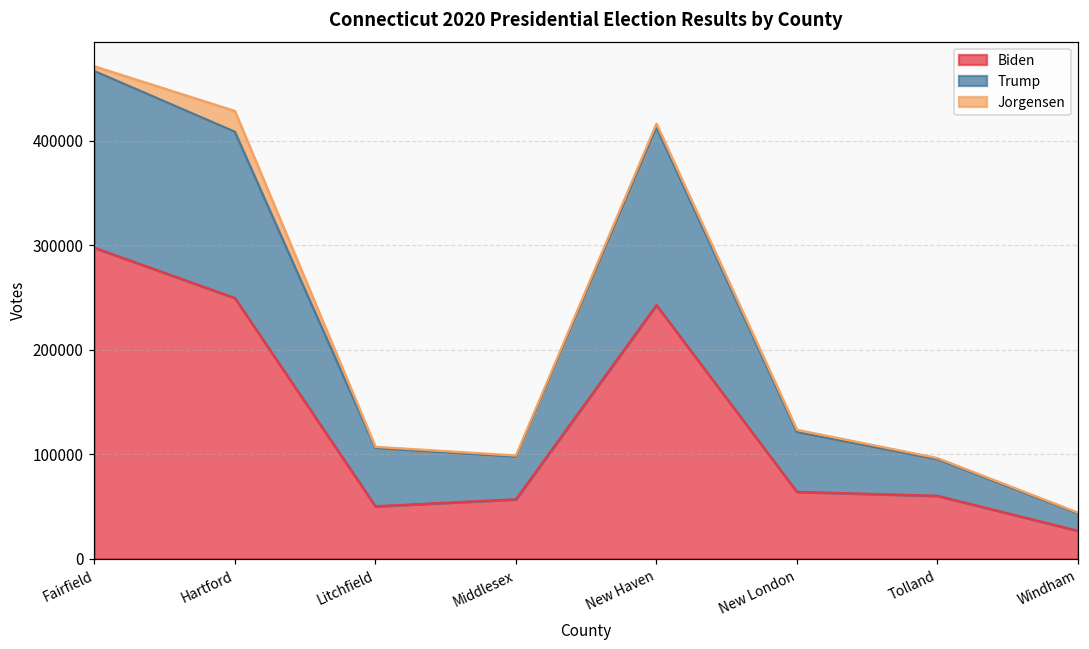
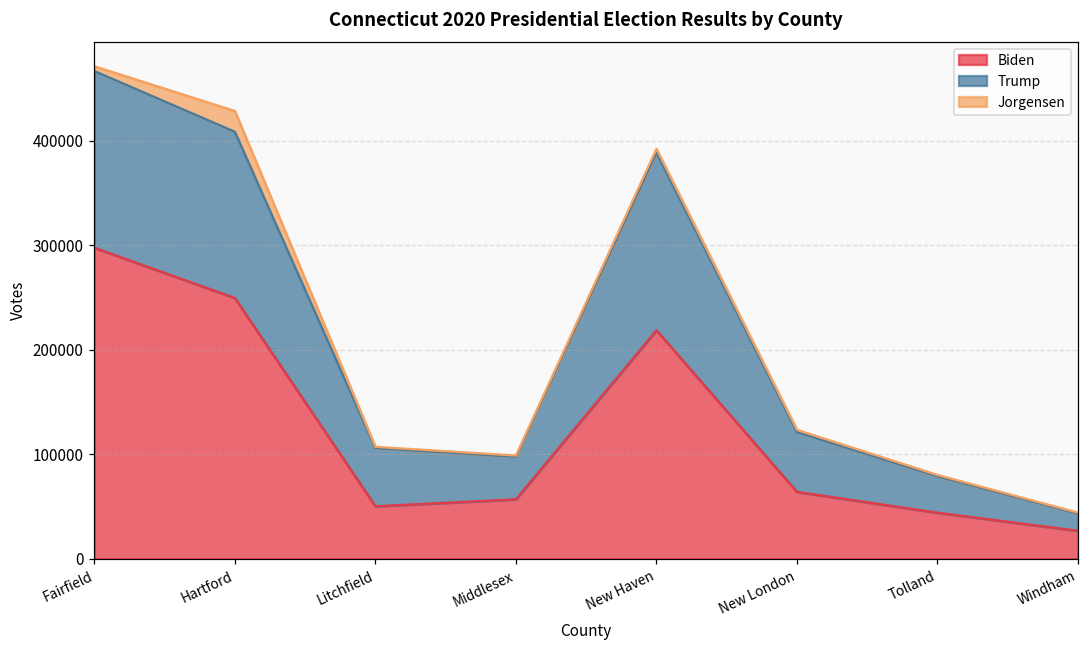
  {
    "Biden": {
      "Fairfield": 300000,
      "Hartford": 250000,
      "Litchfield": 50000,
      "Middlesex": 60000,
-     "New Haven": 240000,
+     "New Haven": 220000,
      "New London": 60000,
-     "Tolland": 60000,
+     "Tolland": 40000,
      "Windham": 30000
    },
    "Trump": {
      "Fairfield": 170000,
      "Hartford": 160000,
      "New Haven": 170000
    },
    "Jorgensen": {
      "Fairfield": 0,
      "Hartford": 20000,
      "New Haven": 0
    }
  }
